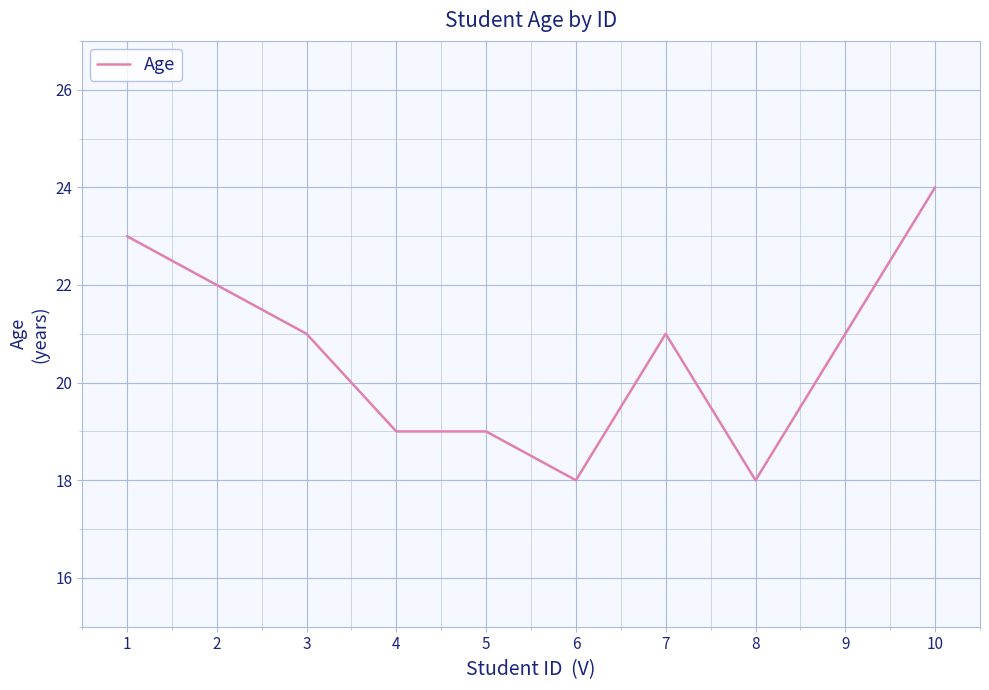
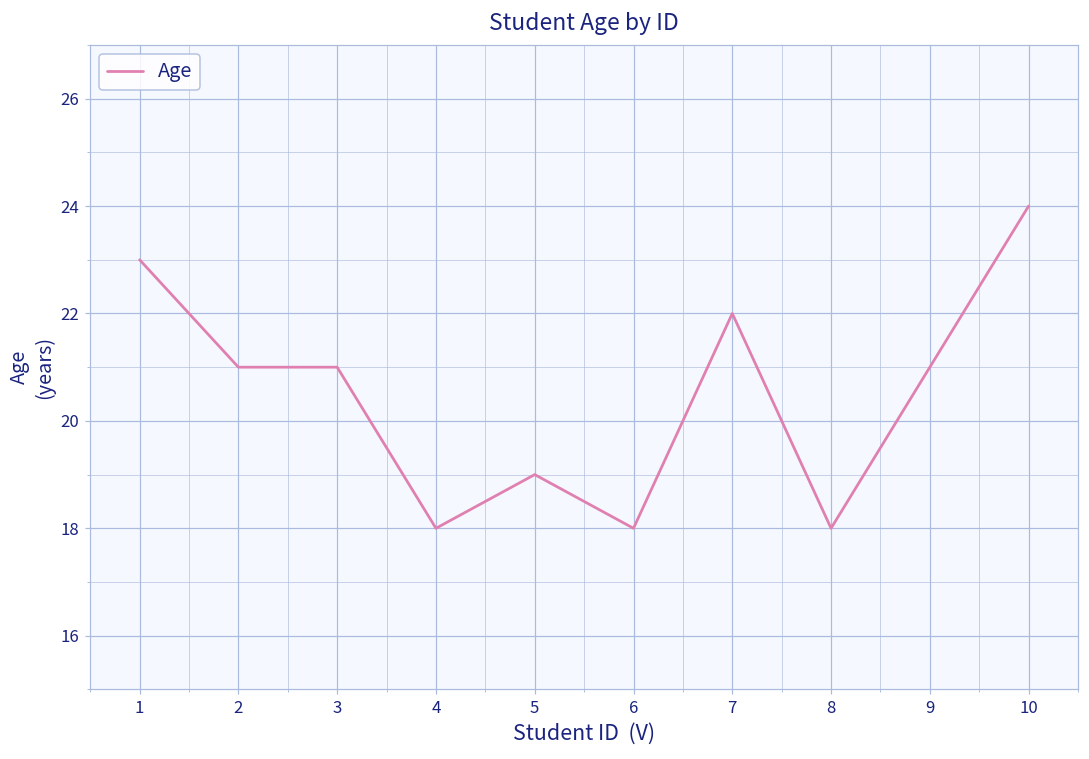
  {
    "1": 23,
-   "2": 22,
+   "2": 21,
    "3": 21,
-   "4": 19,
+   "4": 18,
    "5": 19,
    "6": 18,
-   "7": 21,
+   "7": 22,
    "8": 18,
    "9": 21,
    "10": 24
  }
